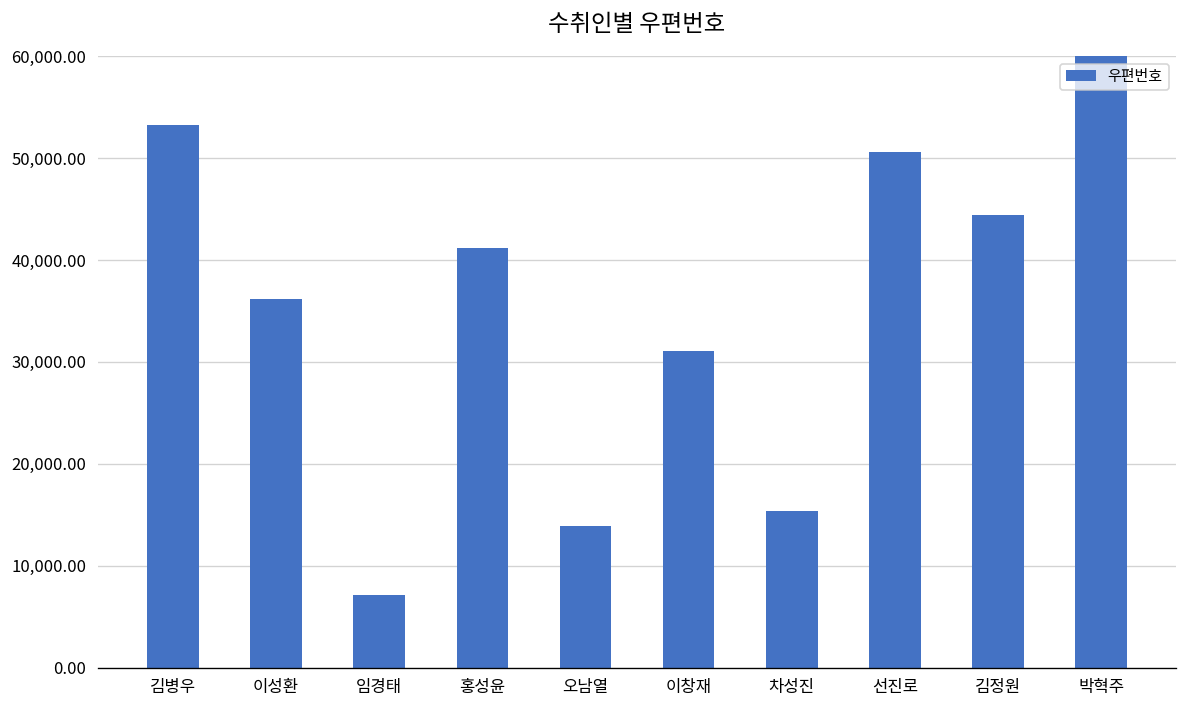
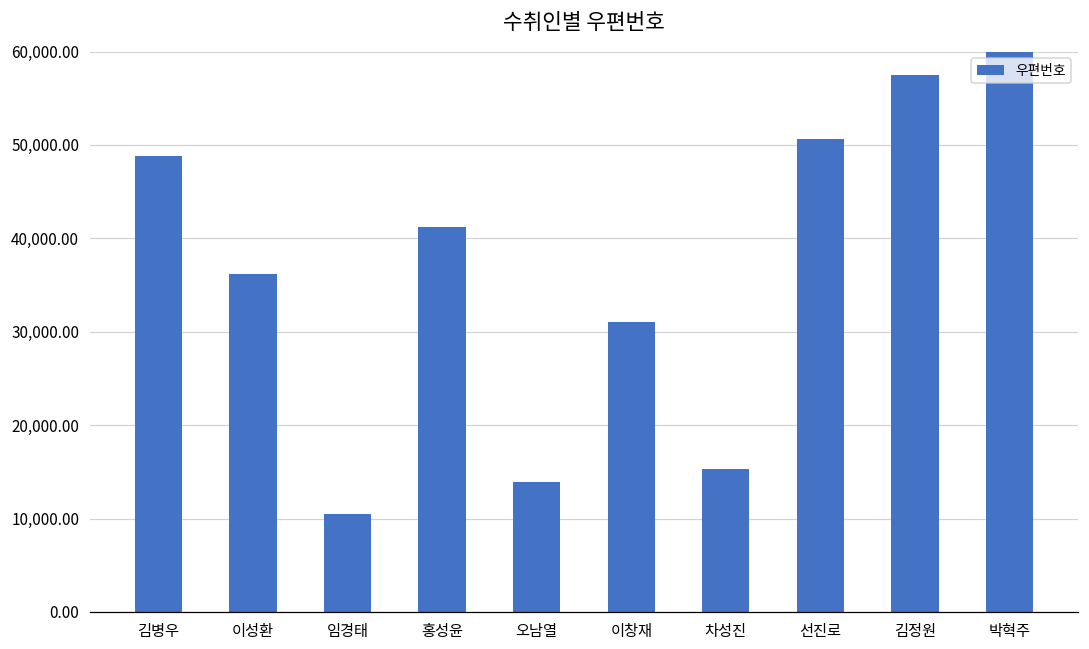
  {
-   "김병우": "53,000",
+   "김병우": "49,000",
    "이성환": "36,000",
-   "임경태": "7,000",
+   "임경태": "11,000",
    "홍성윤": "41,000",
    "오남열": "14,000",
    "이창재": "31,000",
    "차성진": "15,000",
    "선진로": "51,000",
-   "김정원": "44,000"
+   "김정원": "57,000"
  }
